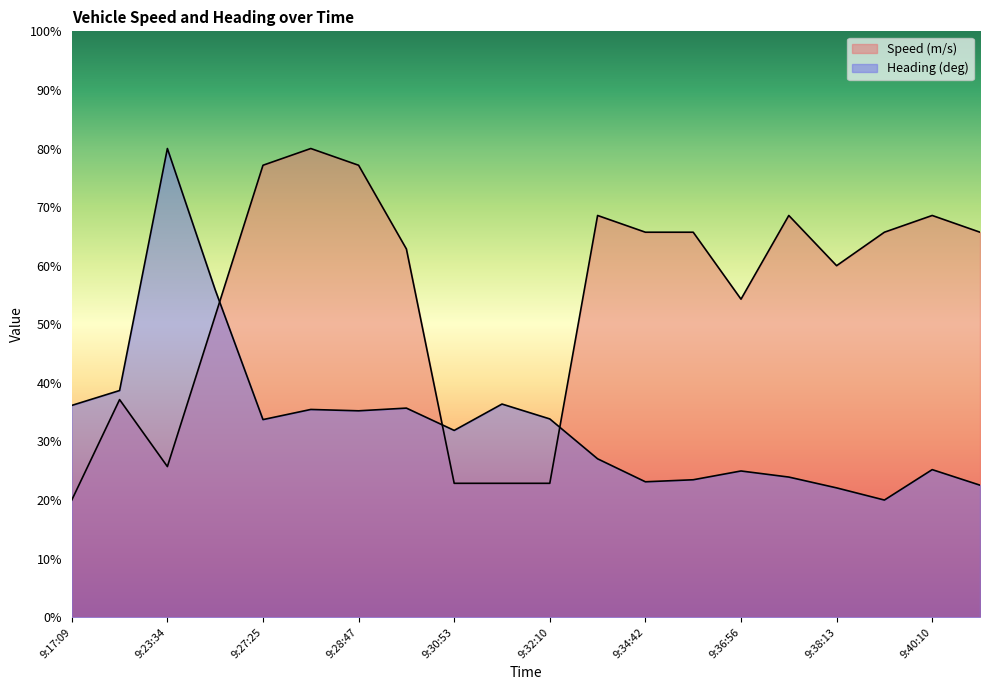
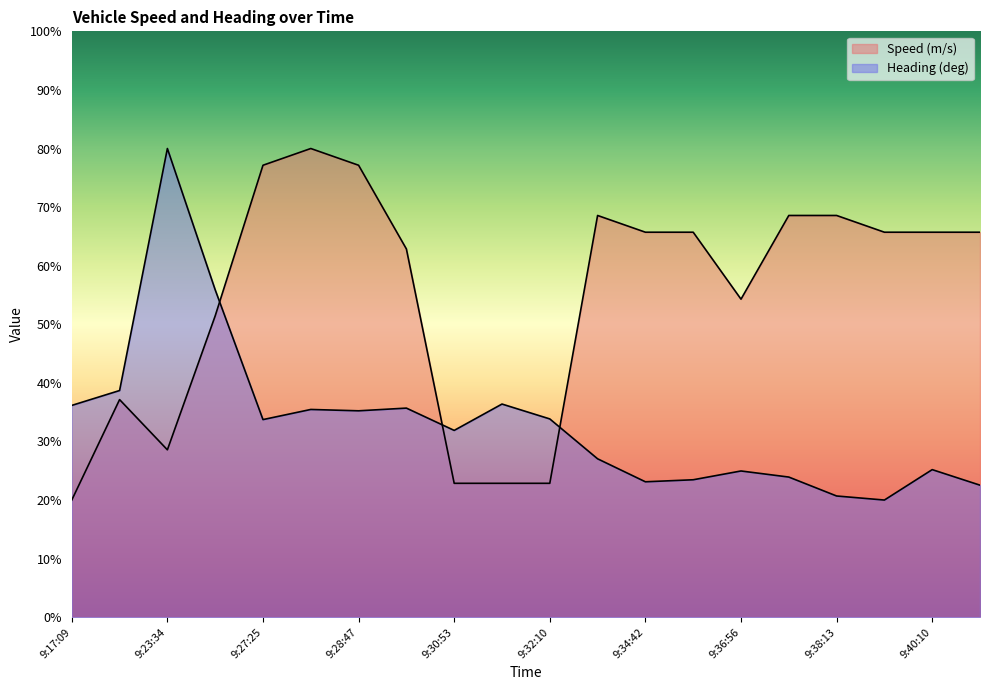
  {
    "Speed (m/s)": {
      "9:17:09": "20%",
-     "9:23:34": "26%",
+     "9:23:34": "29%",
      "9:27:25": "77%",
      "9:28:47": "77%",
      "9:30:53": "23%",
      "9:32:10": "23%",
      "9:34:42": "66%",
      "9:36:56": "54%",
-     "9:38:13": "60%",
-     "9:40:10": "69%"
+     "9:38:13": "69%",
+     "9:40:10": "66%"
    },
    "Heading (deg)": {
      "9:17:09": "36%",
      "9:23:34": "80%",
      "9:27:25": "34%",
      "9:28:47": "35%",
      "9:30:53": "32%",
      "9:32:10": "34%",
      "9:34:42": "23%",
      "9:36:56": "25%",
-     "9:38:13": "22%",
+     "9:38:13": "21%",
      "9:40:10": "25%"
    }
  }
